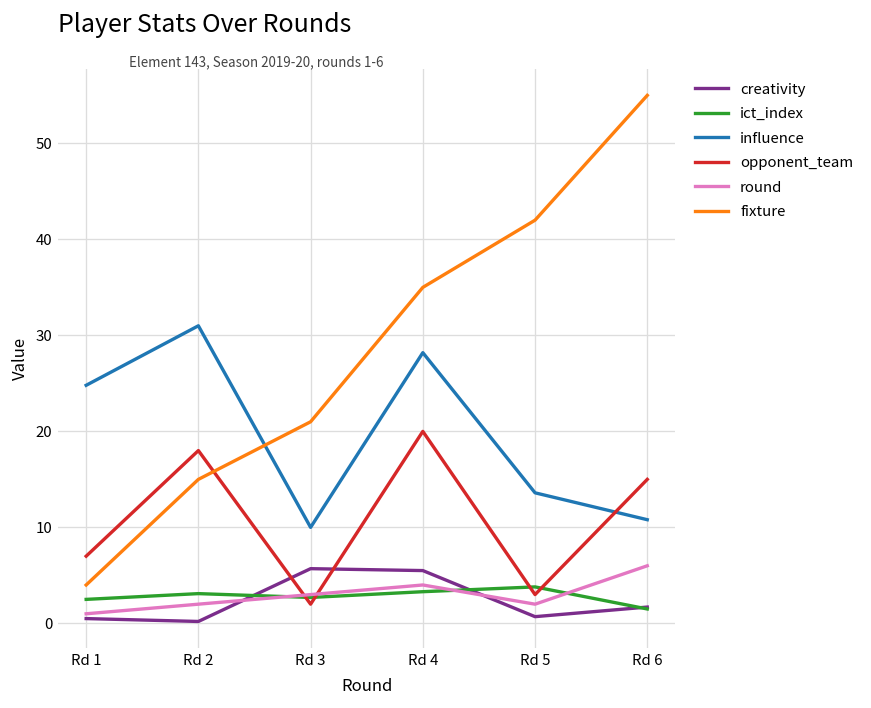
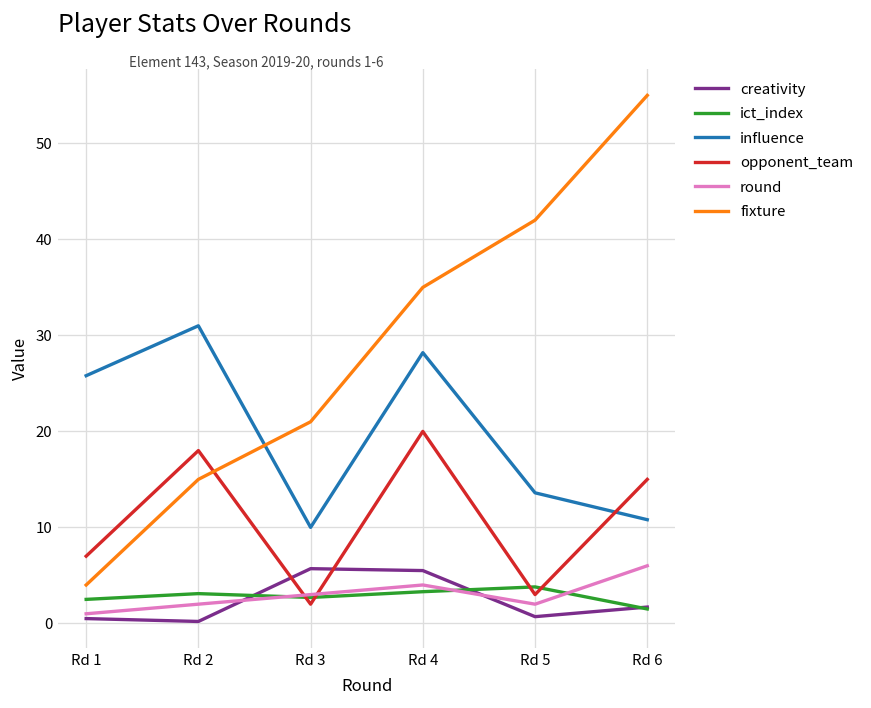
  {
    "creativity": {
      "Rd 1": 1,
      "Rd 2": 0,
      "Rd 3": 6,
      "Rd 4": 6,
      "Rd 5": 1
    },
    "ict_index": {
      "Rd 1": 3,
      "Rd 2": 3,
      "Rd 4": 3,
      "Rd 5": 4
    },
    "influence": {
-     "Rd 1": 25,
+     "Rd 1": 26,
      "Rd 2": 31,
      "Rd 3": 10,
      "Rd 4": 28,
      "Rd 5": 14,
      "Rd 6": 11
    },
    "opponent_team": {
      "Rd 1": 7,
      "Rd 2": 18,
      "Rd 3": 2,
      "Rd 4": 20,
      "Rd 5": 3,
      "Rd 6": 15
    },
    "round": {
      "Rd 1": 1,
      "Rd 2": 2,
      "Rd 4": 4,
      "Rd 5": 2,
      "Rd 6": 6
    },
    "fixture": {
      "Rd 1": 4,
      "Rd 2": 15,
      "Rd 3": 21,
      "Rd 4": 35,
      "Rd 5": 42,
      "Rd 6": 55
    }
  }
